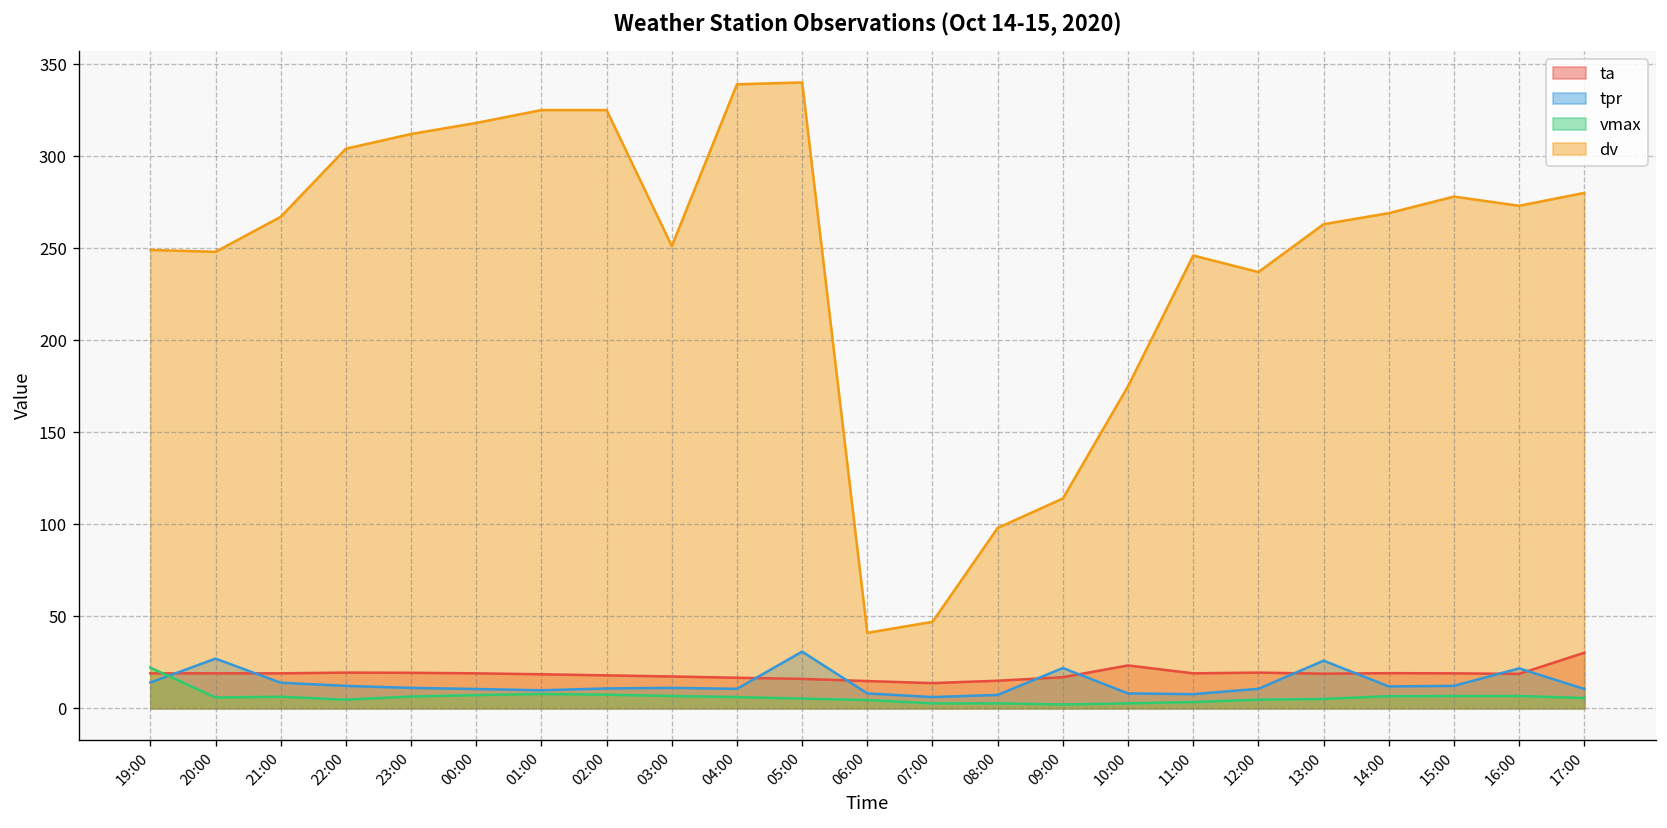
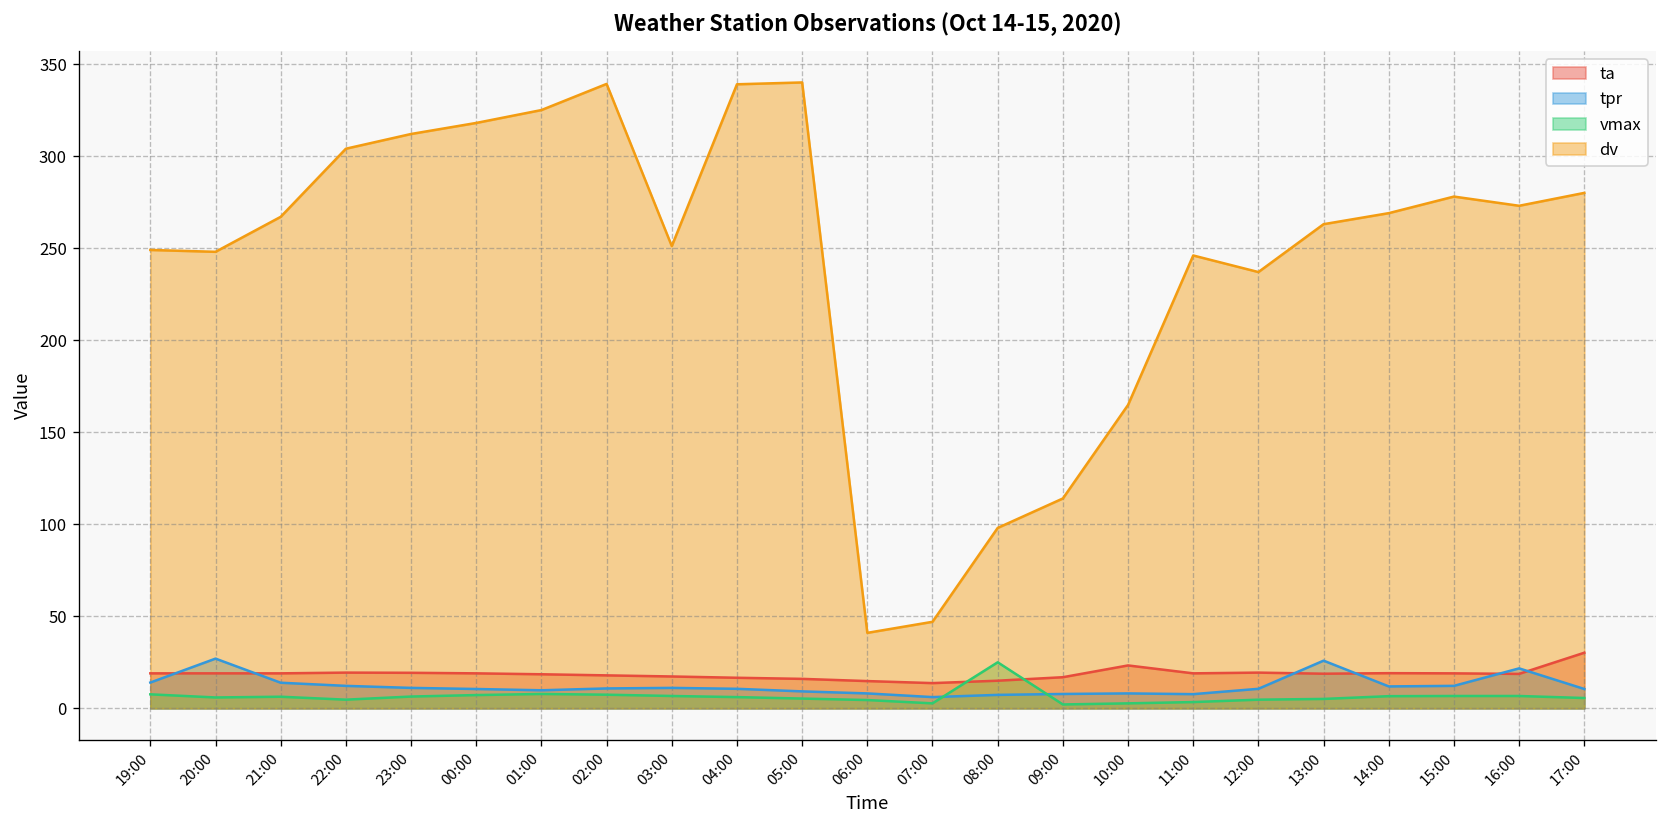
  {
    "ta": {
      "19:00": 19,
      "20:00": 19,
      "21:00": 19,
      "22:00": 19,
      "23:00": 19,
      "00:00": 19,
      "01:00": 19,
      "02:00": 18,
      "03:00": 17,
      "04:00": 17,
      "05:00": 16,
      "06:00": 15,
      "07:00": 14,
      "08:00": 15,
      "09:00": 17,
      "10:00": 23,
      "11:00": 19,
      "12:00": 19,
      "13:00": 19,
      "14:00": 19,
      "15:00": 19,
      "16:00": 19,
      "17:00": 30
    },
    "tpr": {
      "19:00": 14,
      "20:00": 27,
      "21:00": 14,
      "22:00": 12,
      "23:00": 11,
      "00:00": 11,
      "01:00": 10,
      "02:00": 11,
      "03:00": 11,
      "04:00": 11,
-     "05:00": 31,
+     "05:00": 9,
      "06:00": 8,
      "07:00": 6,
      "08:00": 7,
-     "09:00": 22,
+     "09:00": 8,
      "10:00": 8,
      "11:00": 8,
      "12:00": 11,
      "13:00": 26,
      "14:00": 12,
      "15:00": 12,
      "16:00": 22,
      "17:00": 11
    },
    "vmax": {
-     "19:00": 22,
+     "19:00": 8,
      "20:00": 6,
      "21:00": 6,
      "22:00": 5,
      "23:00": 6,
      "00:00": 7,
      "01:00": 8,
      "02:00": 7,
      "03:00": 7,
      "04:00": 6,
      "05:00": 5,
      "06:00": 5,
      "07:00": 3,
-     "08:00": 3,
+     "08:00": 25,
      "09:00": 2,
      "10:00": 3,
      "11:00": 3,
      "12:00": 5,
      "13:00": 5,
      "14:00": 7,
      "15:00": 7,
      "16:00": 7,
      "17:00": 6
    },
    "dv": {
      "19:00": 249,
      "20:00": 248,
      "21:00": 267,
      "22:00": 304,
      "23:00": 312,
      "00:00": 318,
      "01:00": 325,
-     "02:00": 325,
+     "02:00": 339,
      "03:00": 251,
      "04:00": 339,
      "05:00": 340,
      "06:00": 41,
      "07:00": 47,
      "08:00": 98,
      "09:00": 114,
-     "10:00": 175,
+     "10:00": 165,
      "11:00": 246,
      "12:00": 237,
      "13:00": 263,
      "14:00": 269,
      "15:00": 278,
      "16:00": 273,
      "17:00": 280
    }
  }
